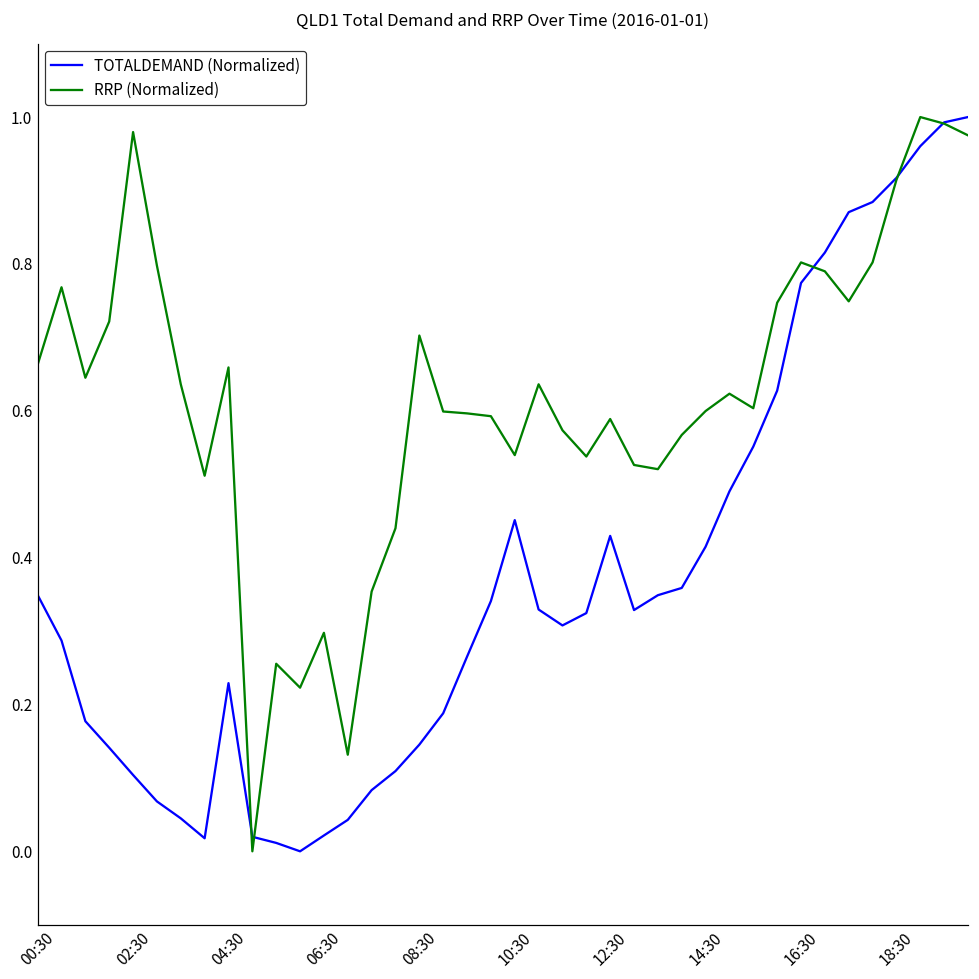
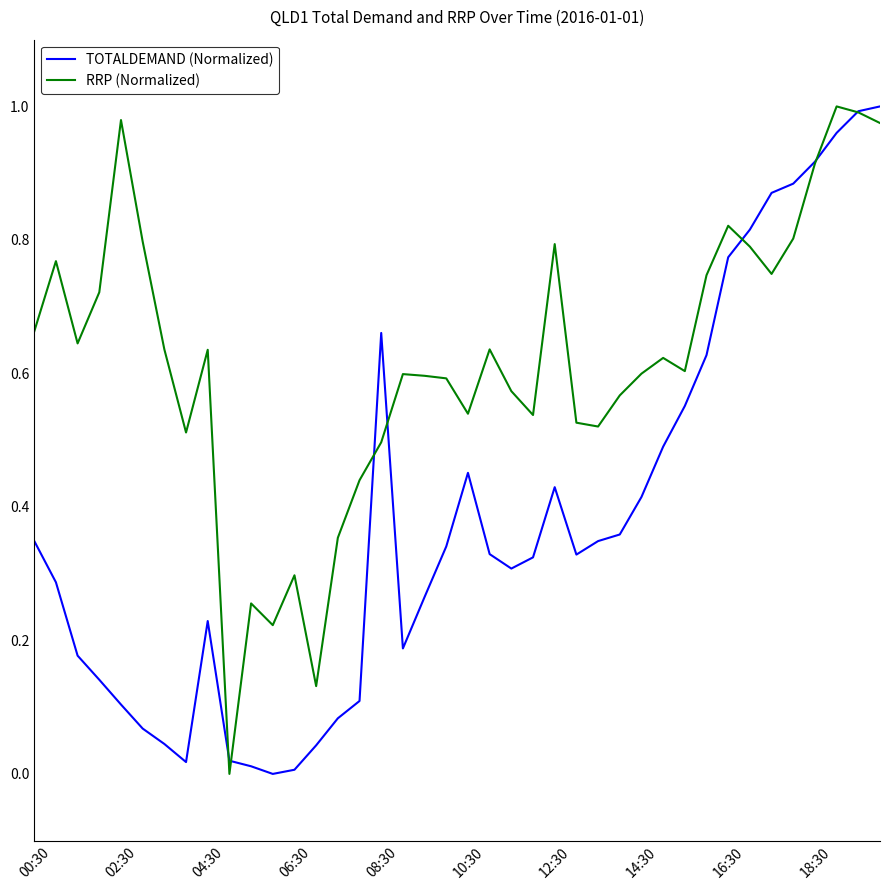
  {
    "TOTALDEMAND (Normalized)": {
      "00:30": 0.35,
      "02:30": 0.10,
      "04:30": 0.23,
-     "06:30": 0.02,
-     "08:30": 0.15,
+     "06:30": 0.01,
+     "08:30": 0.66,
      "10:30": 0.45,
      "12:30": 0.43,
      "14:30": 0.41,
      "16:30": 0.77
    },
    "RRP (Normalized)": {
      "00:30": 0.66,
      "02:30": 0.98,
-     "04:30": 0.66,
+     "04:30": 0.64,
      "06:30": 0.30,
-     "08:30": 0.70,
+     "08:30": 0.50,
      "10:30": 0.54,
-     "12:30": 0.59,
+     "12:30": 0.79,
      "14:30": 0.60,
-     "16:30": 0.80
+     "16:30": 0.82
    }
  }
